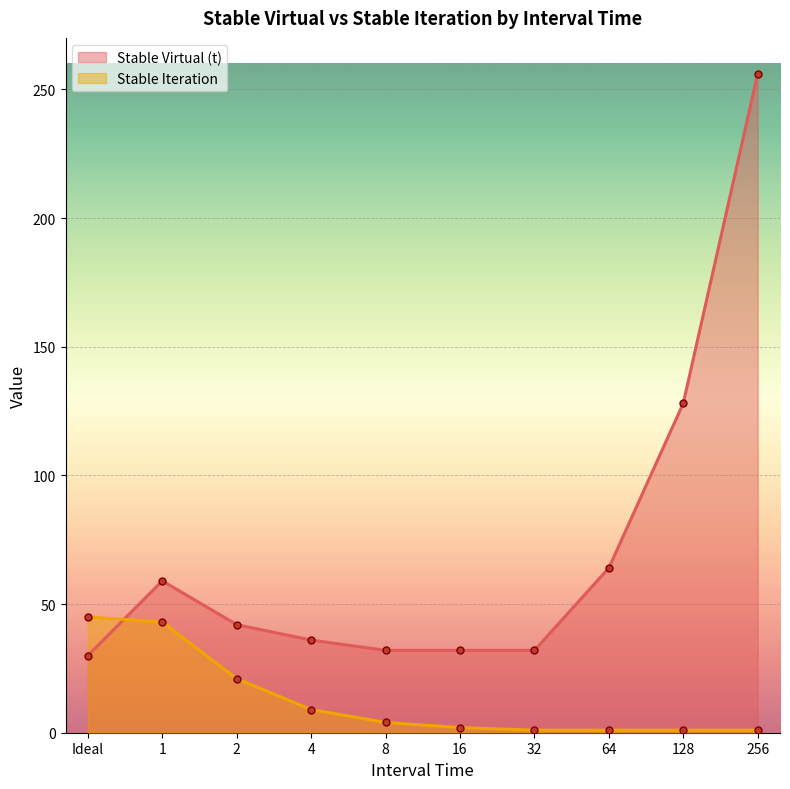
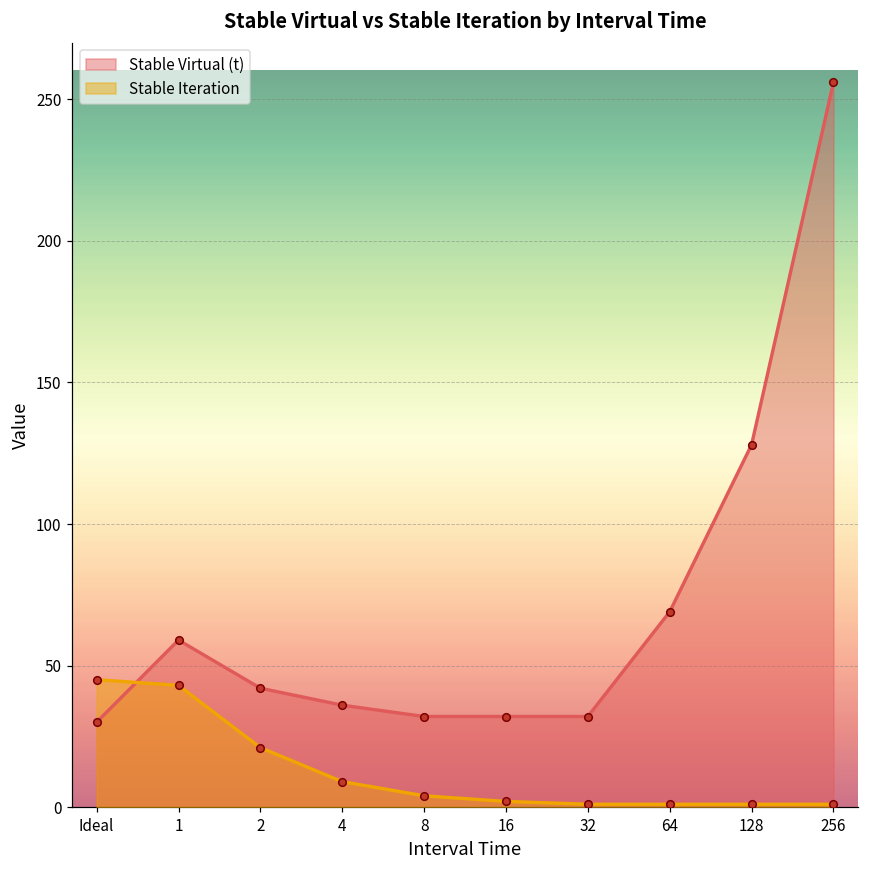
  {
    "Stable Virtual (t)": {
      "Ideal": 30,
      "1": 59,
      "2": 42,
      "4": 36,
      "8": 32,
      "16": 32,
      "32": 32,
-     "64": 64,
+     "64": 69,
      "128": 128,
      "256": 256
    },
    "Stable Iteration": {
      "Ideal": 45,
      "1": 43,
      "2": 21,
      "4": 9,
      "8": 4,
      "16": 2,
      "32": 1,
      "64": 1,
      "128": 1,
      "256": 1
    }
  }
